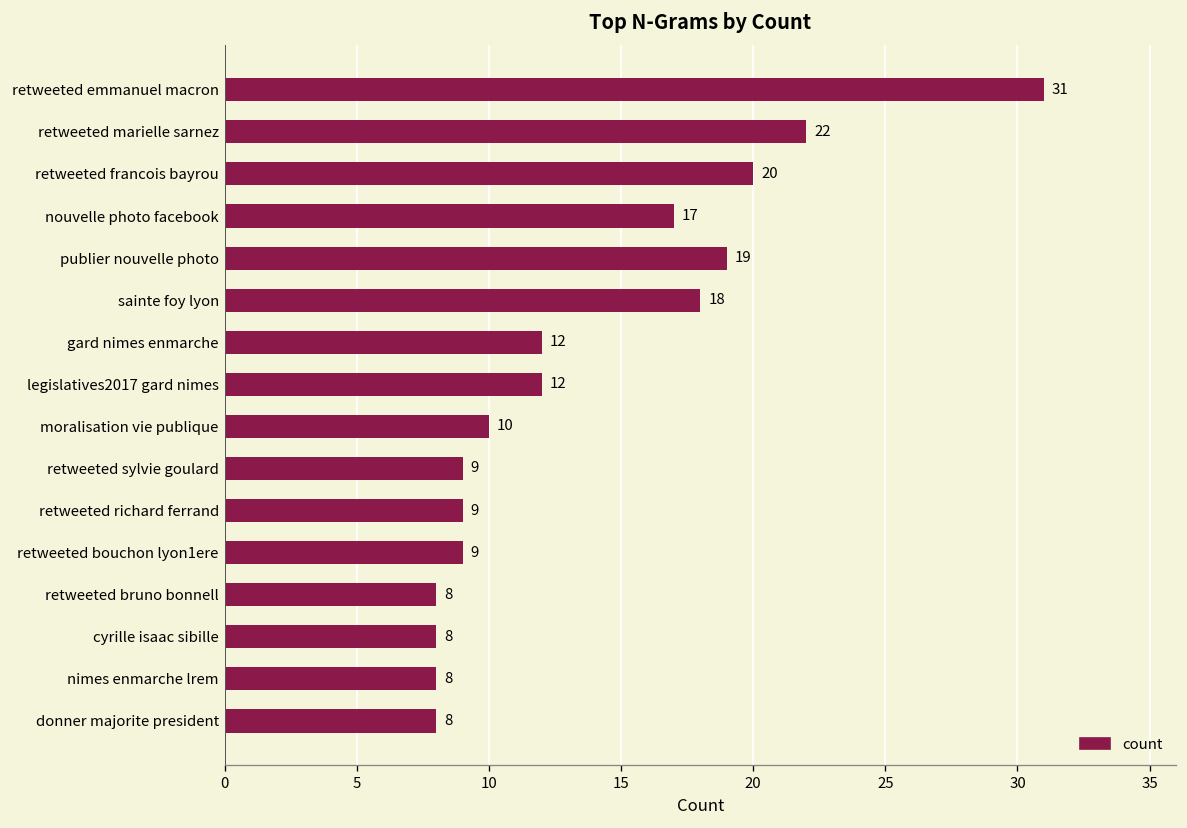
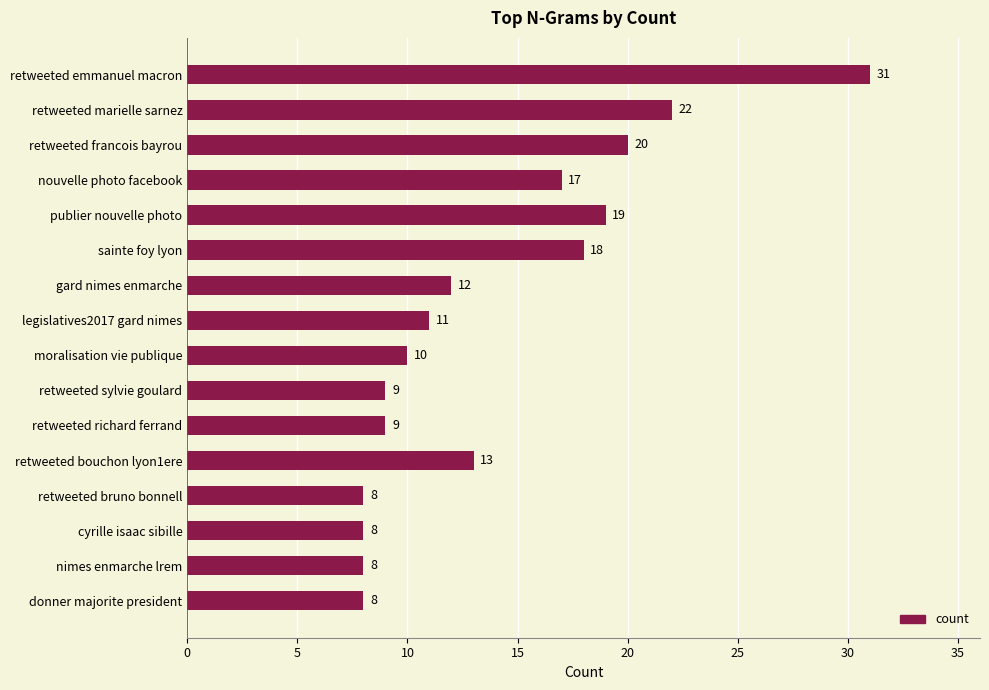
  {
    "retweeted emmanuel macron": 31,
    "retweeted marielle sarnez": 22,
    "retweeted francois bayrou": 20,
    "nouvelle photo facebook": 17,
    "publier nouvelle photo": 19,
    "sainte foy lyon": 18,
    "gard nimes enmarche": 12,
-   "legislatives2017 gard nimes": 12,
+   "legislatives2017 gard nimes": 11,
    "moralisation vie publique": 10,
    "retweeted sylvie goulard": 9,
    "retweeted richard ferrand": 9,
-   "retweeted bouchon lyon1ere": 9,
+   "retweeted bouchon lyon1ere": 13,
    "retweeted bruno bonnell": 8,
    "cyrille isaac sibille": 8,
    "nimes enmarche lrem": 8,
    "donner majorite president": 8
  }
